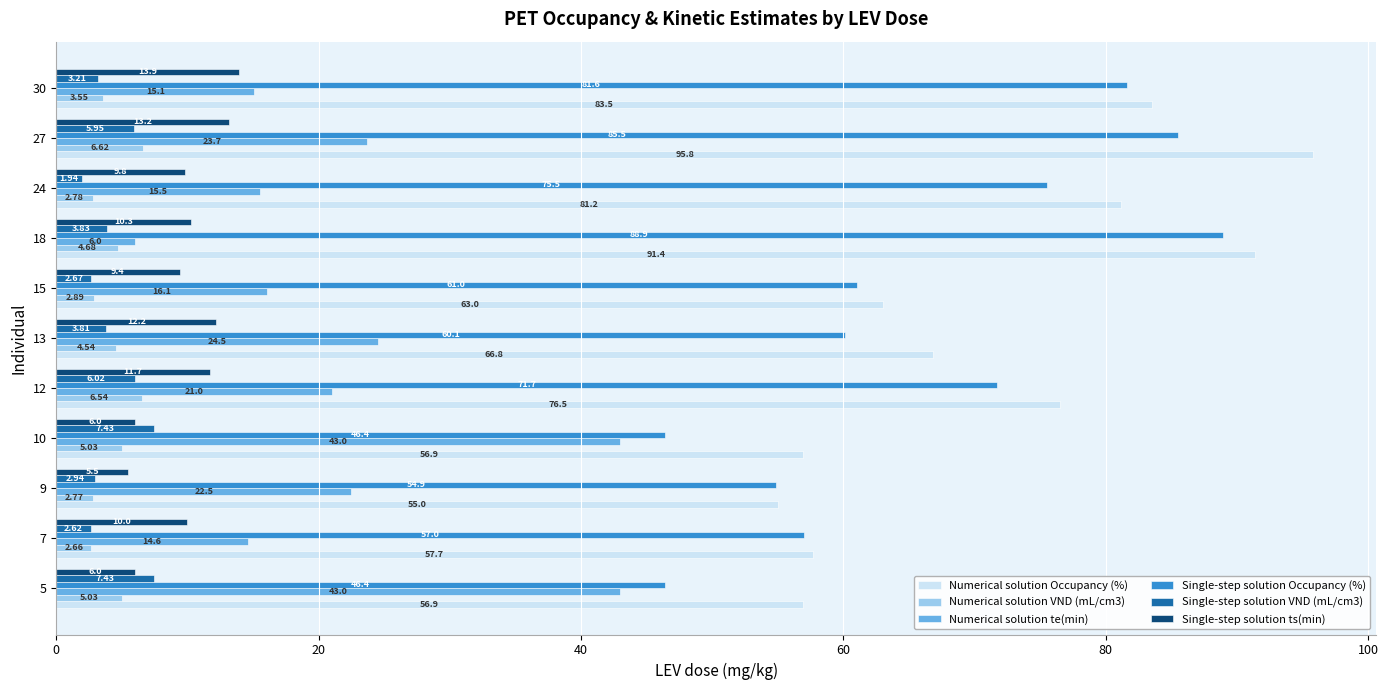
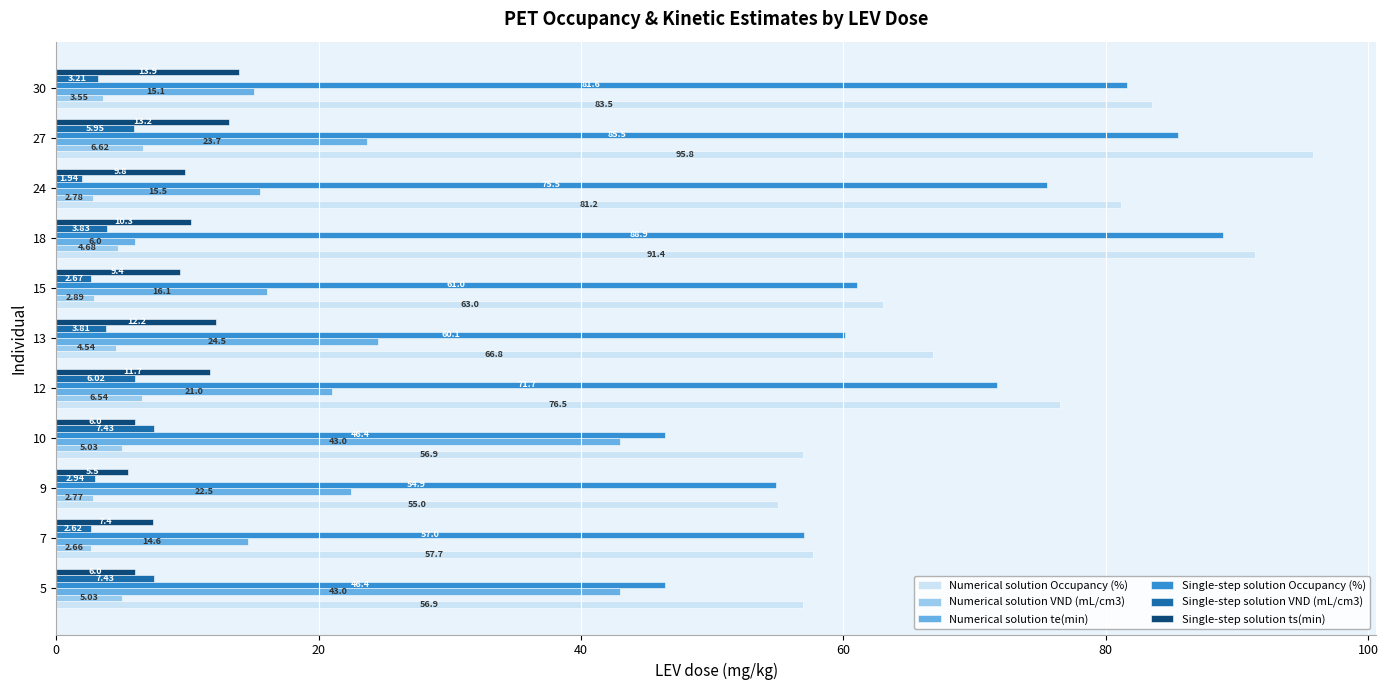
  {
    "Single-step solution ts(min)": {
      "30": 13.9,
      "27": 13.2,
      "24": 9.8,
      "18": 10.3,
      "15": 9.4,
      "13": 12.2,
      "12": 11.7,
      "10": 6.0,
      "9": 5.5,
-     "7": 10.0,
+     "7": 7.4,
      "5": 6.0
    }
  }
